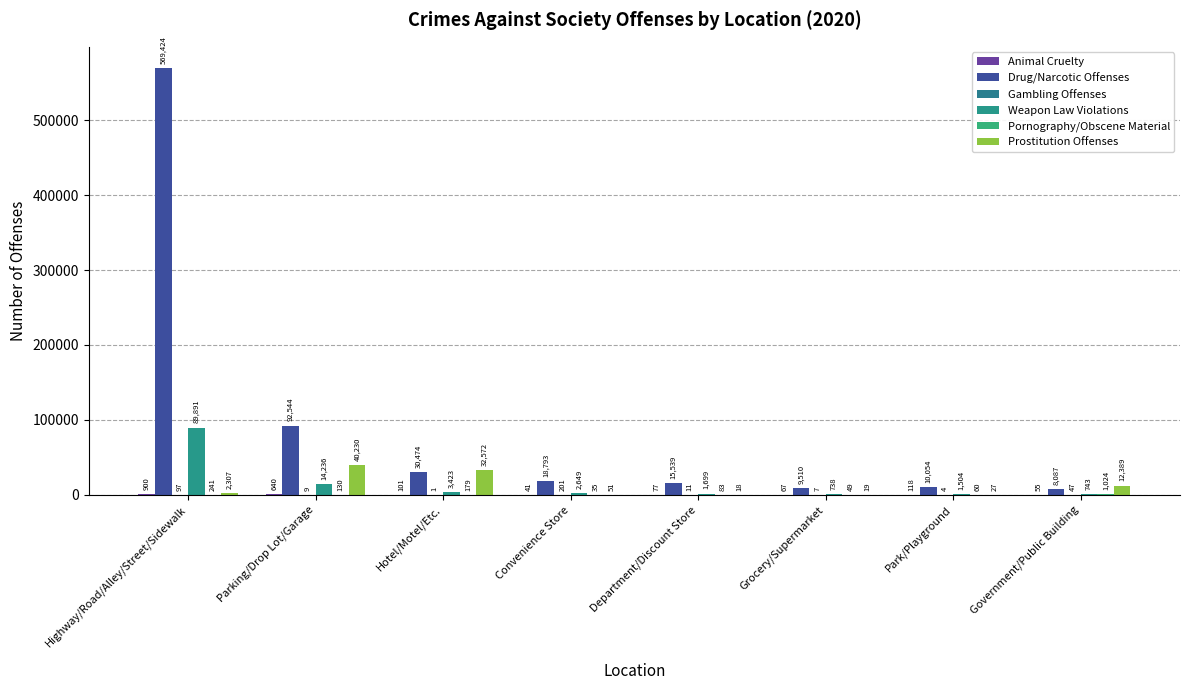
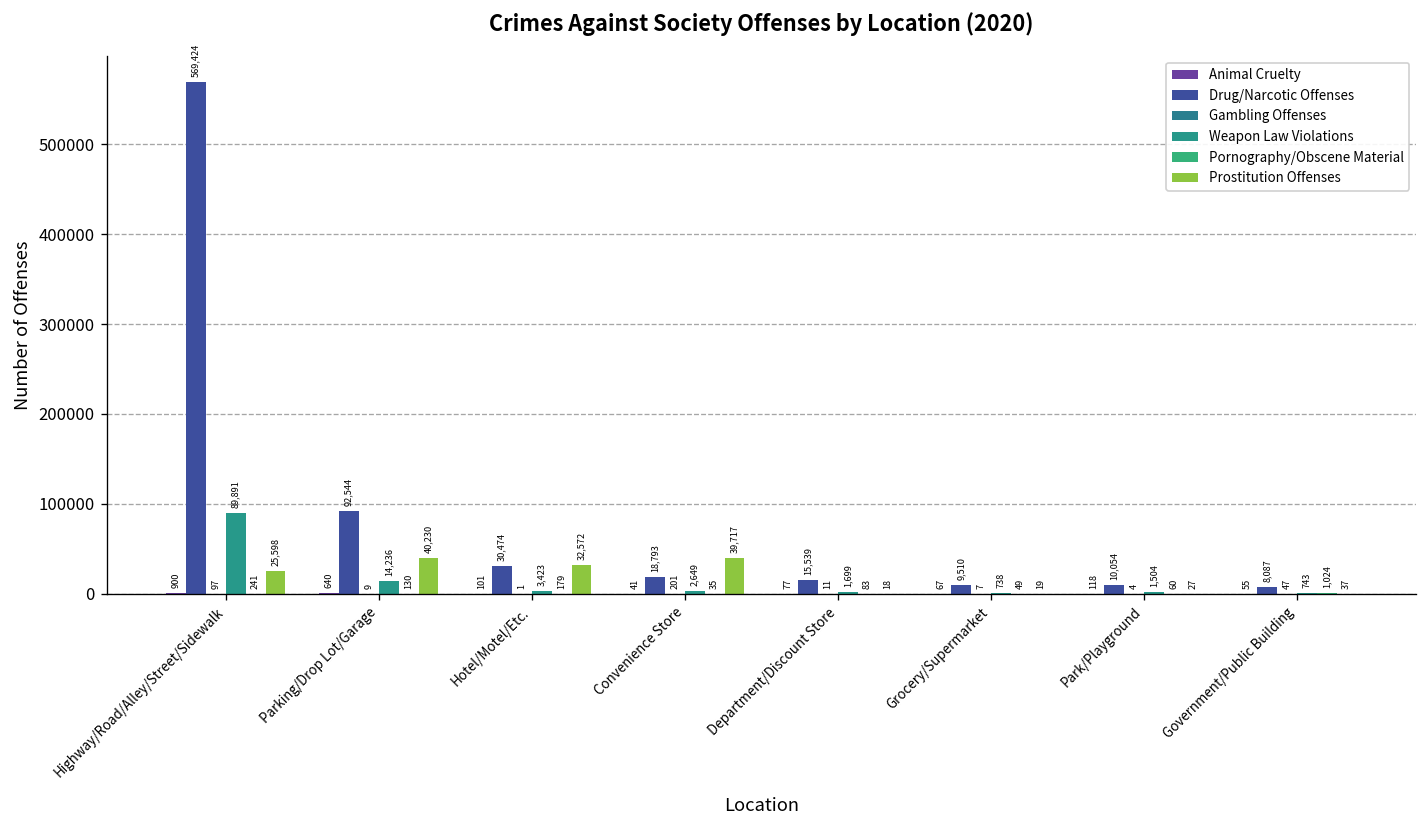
  {
    "Prostitution Offenses": {
-     "Highway/Road/Alley/Street/Sidewalk": "2,307",
+     "Highway/Road/Alley/Street/Sidewalk": "25,598",
      "Parking/Drop Lot/Garage": "40,230",
      "Hotel/Motel/Etc.": "32,572",
-     "Convenience Store": "51",
+     "Convenience Store": "39,717",
      "Department/Discount Store": "18",
      "Grocery/Supermarket": "19",
      "Park/Playground": "27",
-     "Government/Public Building": "12,389"
+     "Government/Public Building": "37"
    }
  }
